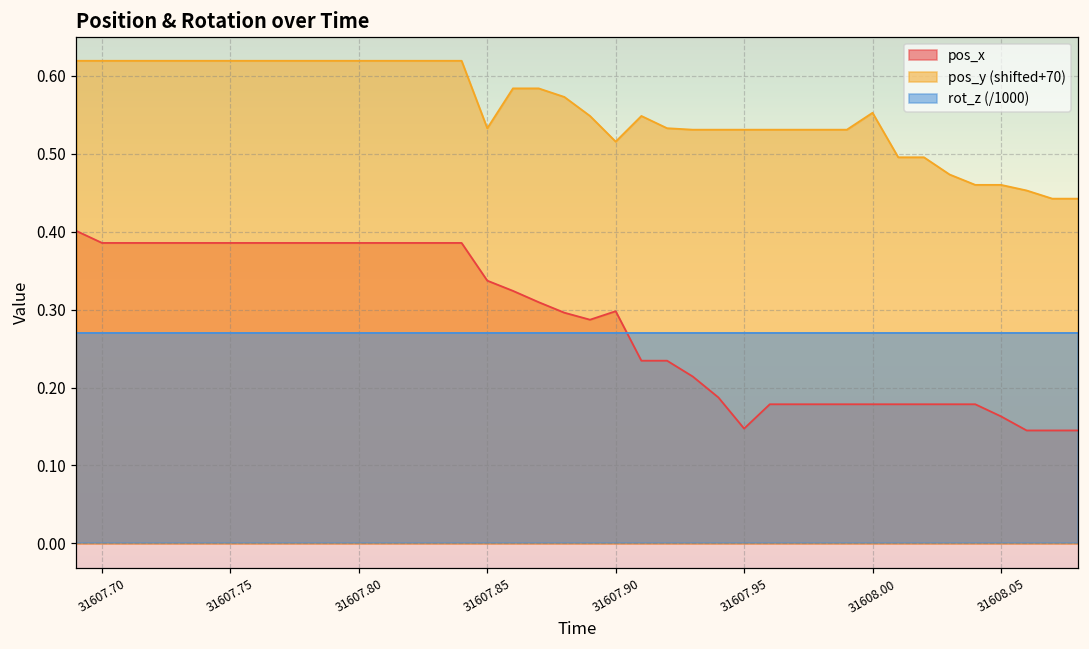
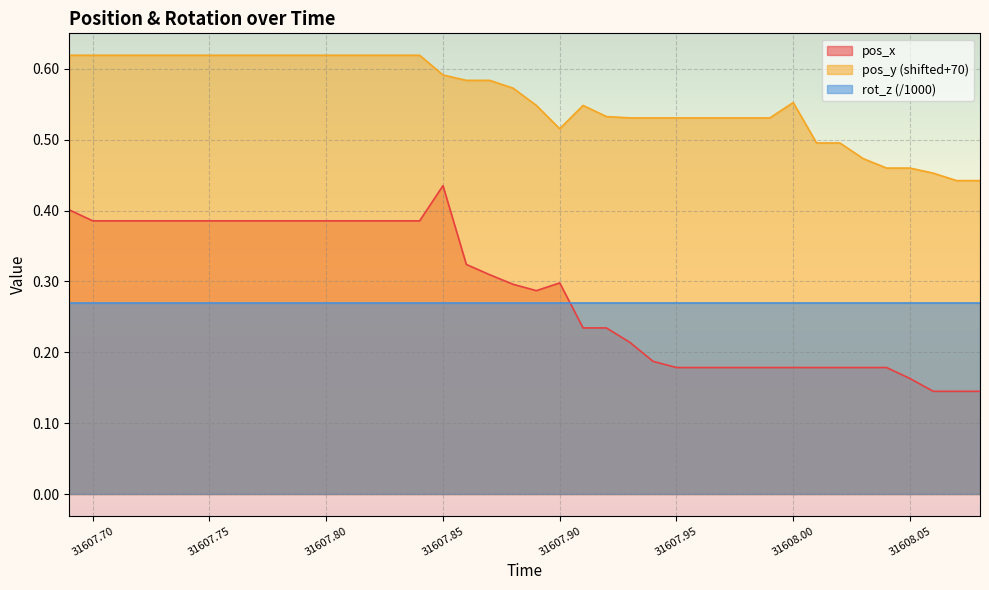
  {
    "pos_x": {
      "31607.70": 0.39,
      "31607.75": 0.39,
      "31607.80": 0.39,
-     "31607.85": 0.34,
+     "31607.85": 0.44,
      "31607.90": 0.30,
-     "31607.95": 0.15,
+     "31607.95": 0.18,
      "31608.00": 0.18,
      "31608.05": 0.16
    },
    "pos_y (shifted+70)": {
      "31607.70": 0.62,
      "31607.75": 0.62,
      "31607.80": 0.62,
-     "31607.85": 0.53,
+     "31607.85": 0.59,
      "31607.90": 0.52,
      "31607.95": 0.53,
      "31608.00": 0.55,
      "31608.05": 0.46
    },
    "rot_z (/1000)": {
      "31607.70": 0.27,
      "31607.75": 0.27,
      "31607.80": 0.27,
      "31607.85": 0.27,
      "31607.90": 0.27,
      "31607.95": 0.27,
      "31608.00": 0.27,
      "31608.05": 0.27
    }
  }
